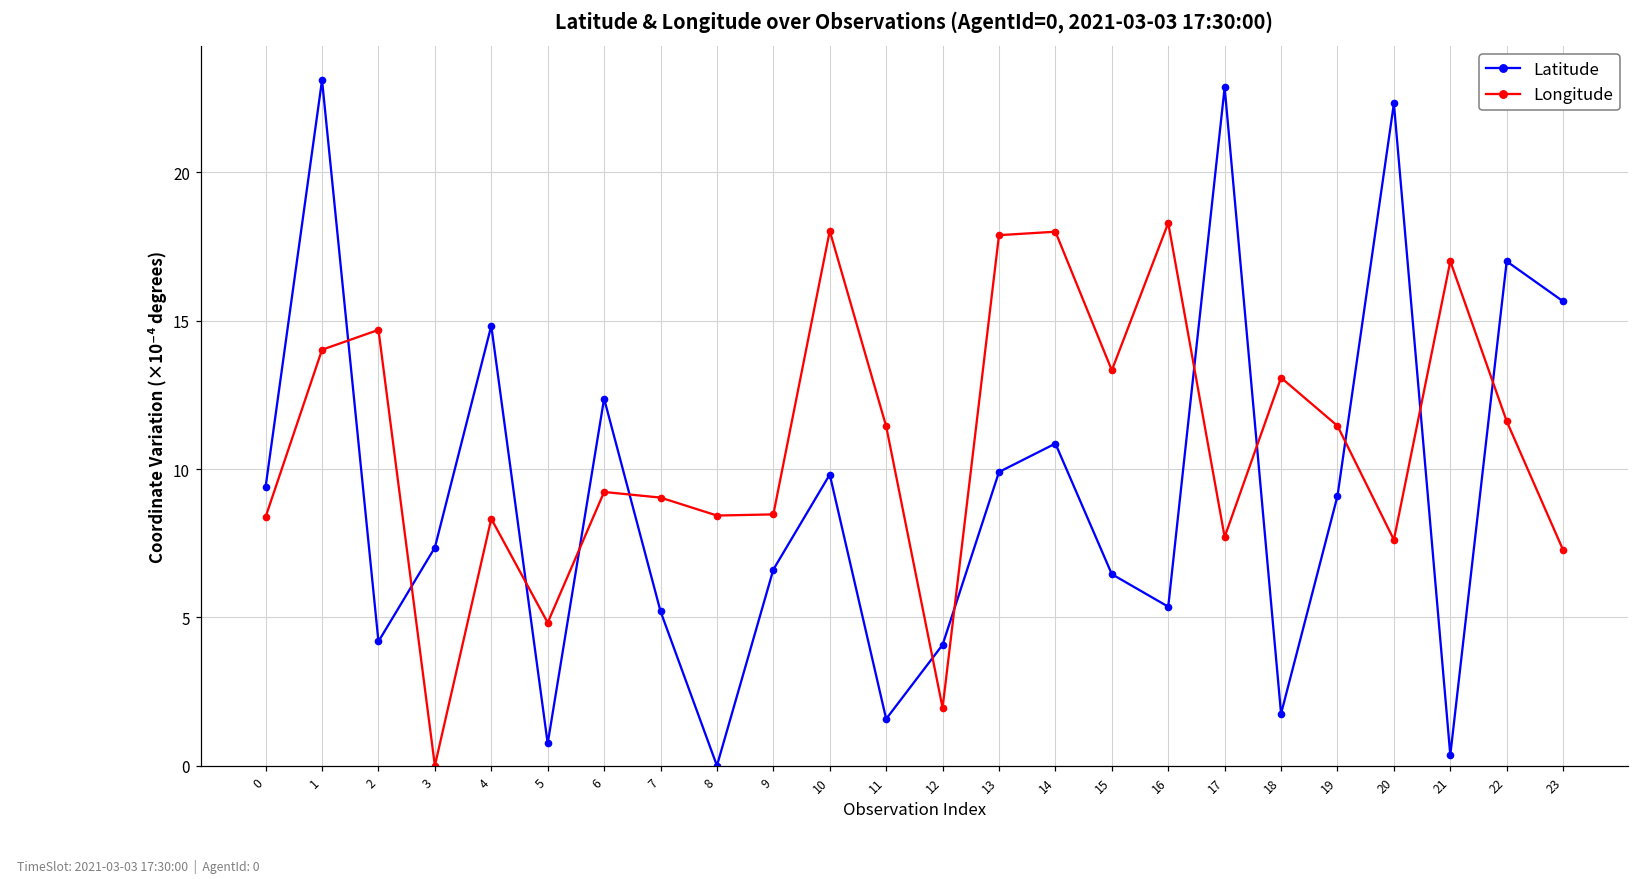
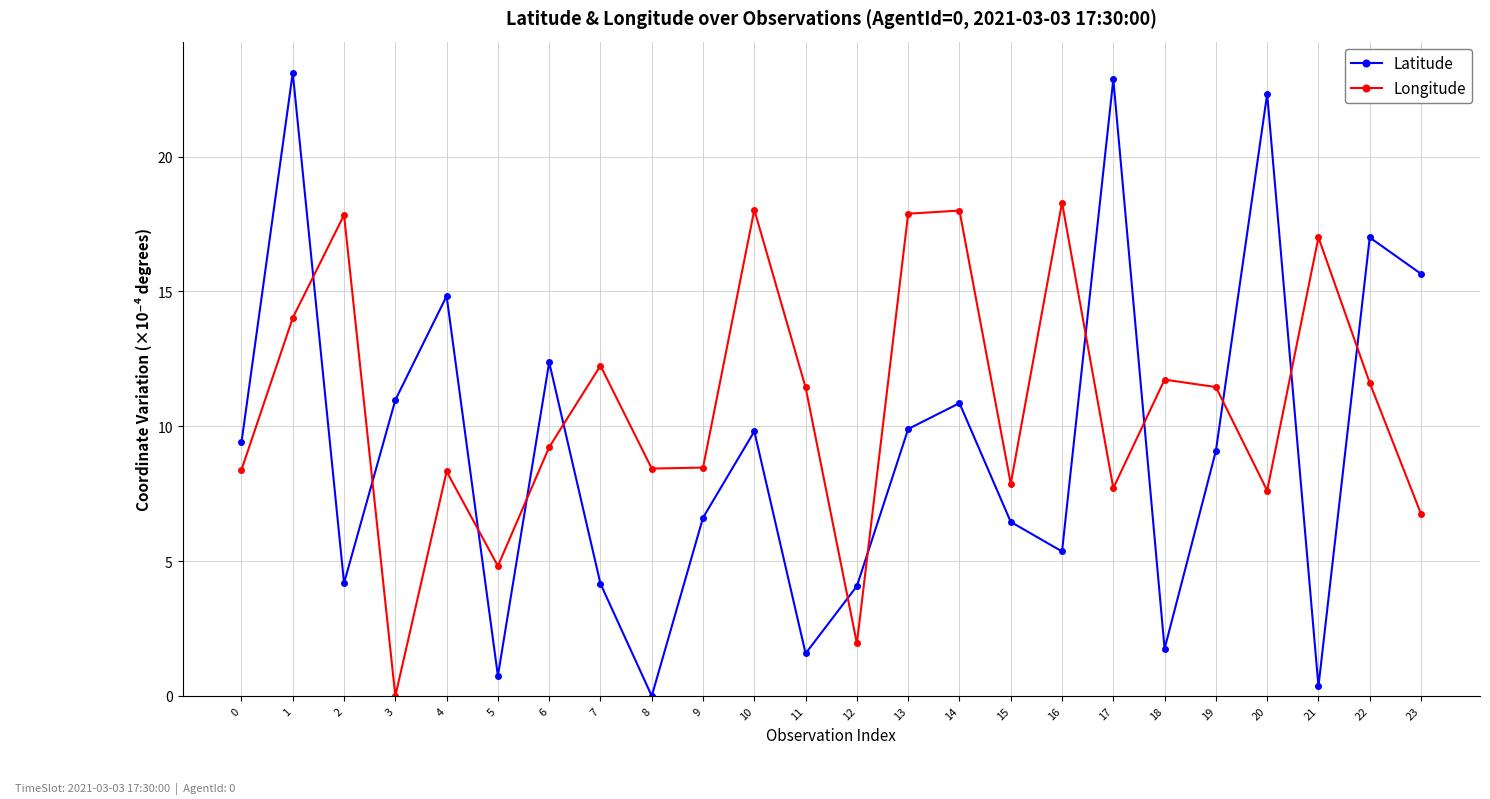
  {
    "Latitude": {
      "0": 9.4,
      "1": 23.1,
      "2": 4.2,
-     "3": 7.4,
+     "3": 11.0,
      "4": 14.8,
      "5": 0.7,
      "6": 12.4,
-     "7": 5.2,
+     "7": 4.2,
      "8": 0.0,
      "9": 6.6,
      "10": 9.8,
      "11": 1.6,
      "12": 4.1,
      "13": 9.9,
      "14": 10.9,
      "15": 6.5,
      "16": 5.4,
      "17": 22.9,
      "18": 1.8,
      "19": 9.1,
      "20": 22.3,
      "21": 0.4,
      "22": 17.0,
      "23": 15.7
    },
    "Longitude": {
      "0": 8.4,
      "1": 14.0,
-     "2": 14.7,
+     "2": 17.8,
      "3": 0.0,
      "4": 8.3,
      "5": 4.8,
      "6": 9.2,
-     "7": 9.0,
+     "7": 12.2,
      "8": 8.4,
      "9": 8.5,
      "10": 18.0,
      "11": 11.4,
      "12": 1.9,
      "13": 17.9,
      "14": 18.0,
-     "15": 13.3,
+     "15": 7.9,
      "16": 18.3,
      "17": 7.7,
-     "18": 13.1,
+     "18": 11.7,
      "19": 11.5,
      "20": 7.6,
      "21": 17.0,
      "22": 11.6,
-     "23": 7.3
+     "23": 6.8
    }
  }
